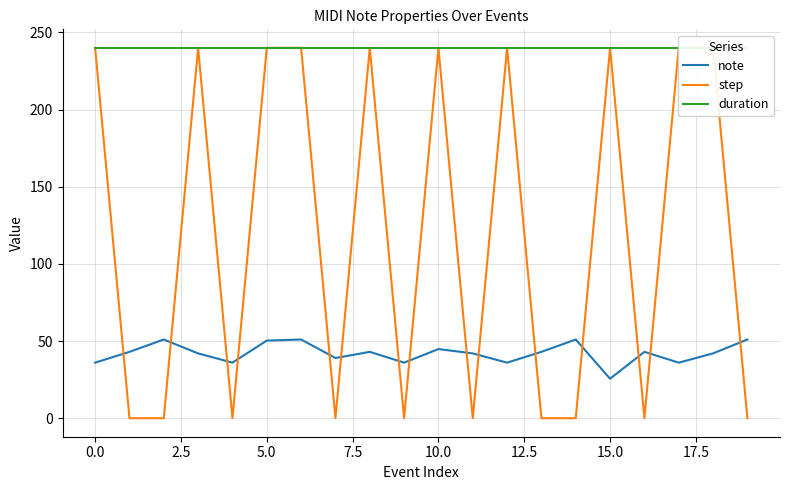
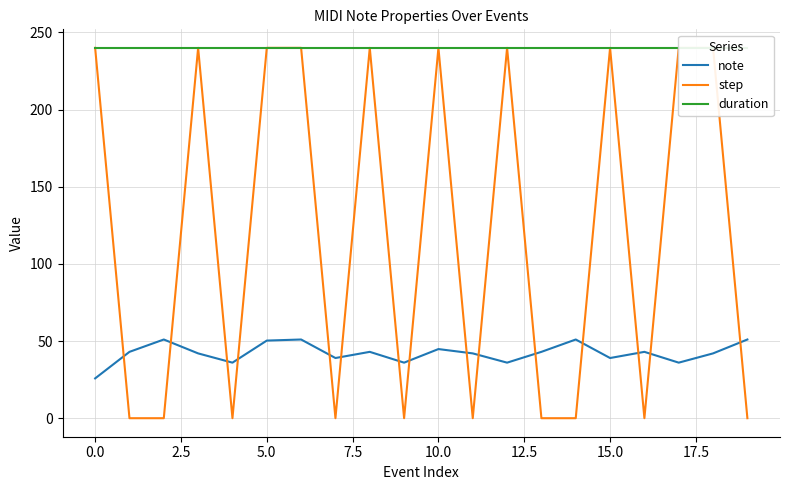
  {
    "note": {
-     "0.0": 36,
+     "0.0": 26,
      "5.0": 50,
      "10.0": 45,
-     "15.0": 26
+     "15.0": 39
    }
  }
